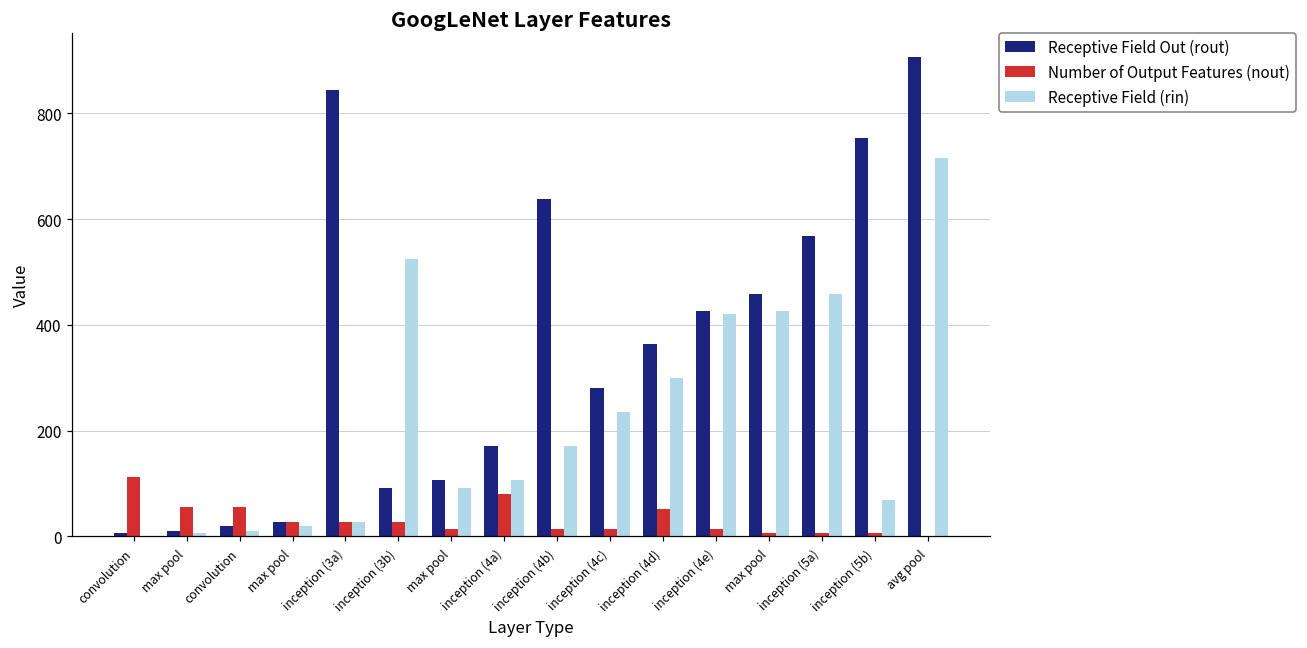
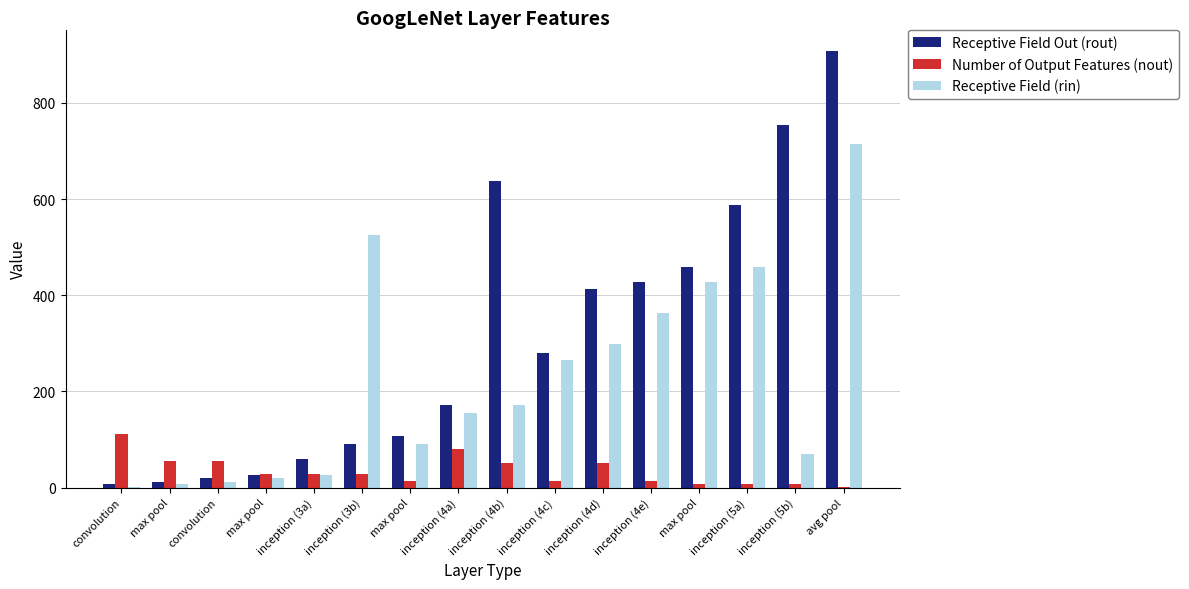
  {
    "Receptive Field Out (rout)": {
-     "inception (3a)": 840,
+     "inception (3a)": 60,
      "inception (3b)": 90,
      "inception (4a)": 170,
      "inception (4b)": 640,
      "inception (4c)": 280,
-     "inception (4d)": 360,
+     "inception (4d)": 410,
      "inception (4e)": 430,
-     "inception (5a)": 570,
+     "inception (5a)": 590,
      "inception (5b)": 750,
      "avg pool": 910
    },
    "Number of Output Features (nout)": {
      "inception (3a)": 30,
      "inception (3b)": 30,
      "inception (4a)": 80,
-     "inception (4b)": 10,
+     "inception (4b)": 50,
      "inception (4c)": 10,
      "inception (4d)": 50,
      "inception (4e)": 10,
      "inception (5a)": 10,
      "inception (5b)": 10
    },
    "Receptive Field (rin)": {
      "inception (3a)": 30,
      "inception (3b)": 530,
-     "inception (4a)": 110,
+     "inception (4a)": 160,
      "inception (4b)": 170,
-     "inception (4c)": 240,
+     "inception (4c)": 270,
      "inception (4d)": 300,
-     "inception (4e)": 420,
+     "inception (4e)": 360,
      "inception (5a)": 460,
      "inception (5b)": 70,
      "avg pool": 720
    }
  }
